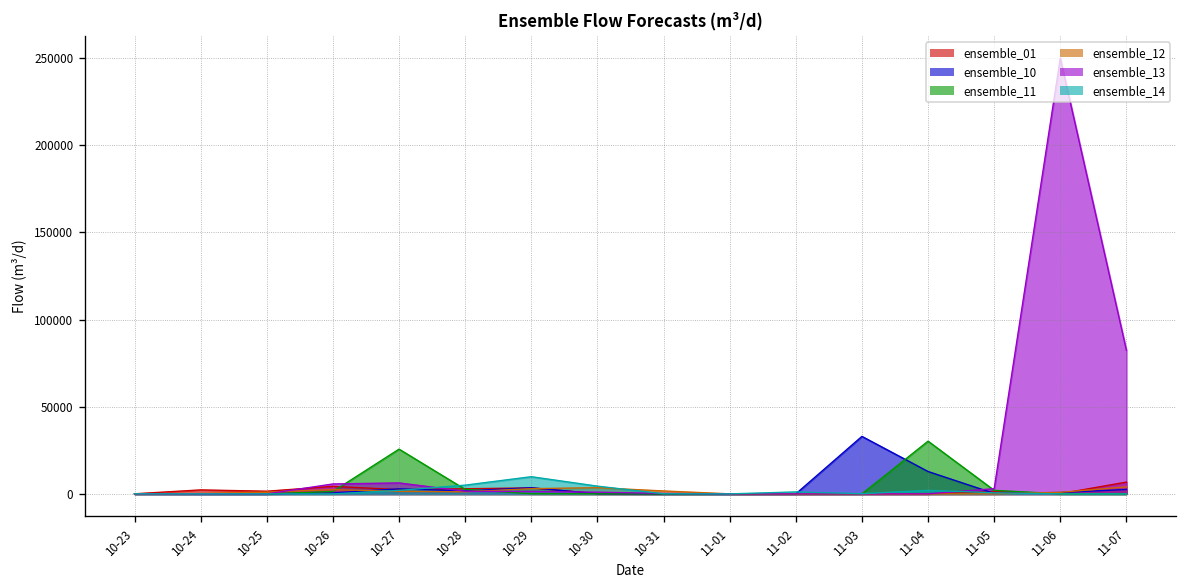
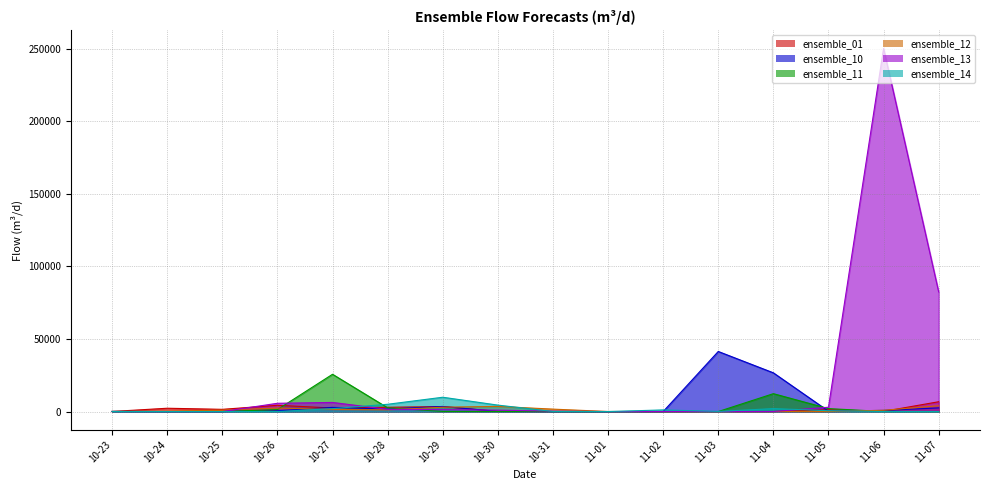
  {
    "ensemble_01": {
      "10-24": 2000,
      "11-07": 7000
    },
    "ensemble_10": {
-     "11-03": 33000,
-     "11-04": 13000
+     "11-03": 41000,
+     "11-04": 27000
    },
    "ensemble_11": {
      "10-27": 26000,
-     "11-04": 30000
+     "11-04": 12000
    },
    "ensemble_13": {
      "10-27": 6000,
      "11-07": 82000
    },
    "ensemble_14": {
      "10-28": 5000,
      "10-29": 10000,
      "11-04": 2000
    }
  }
